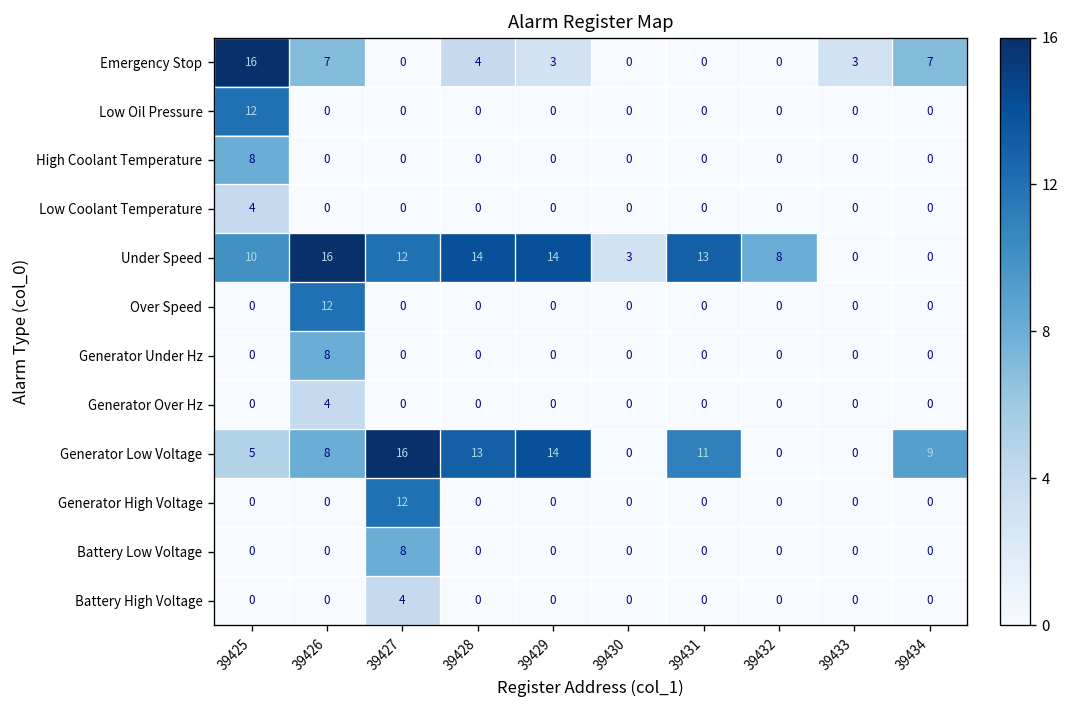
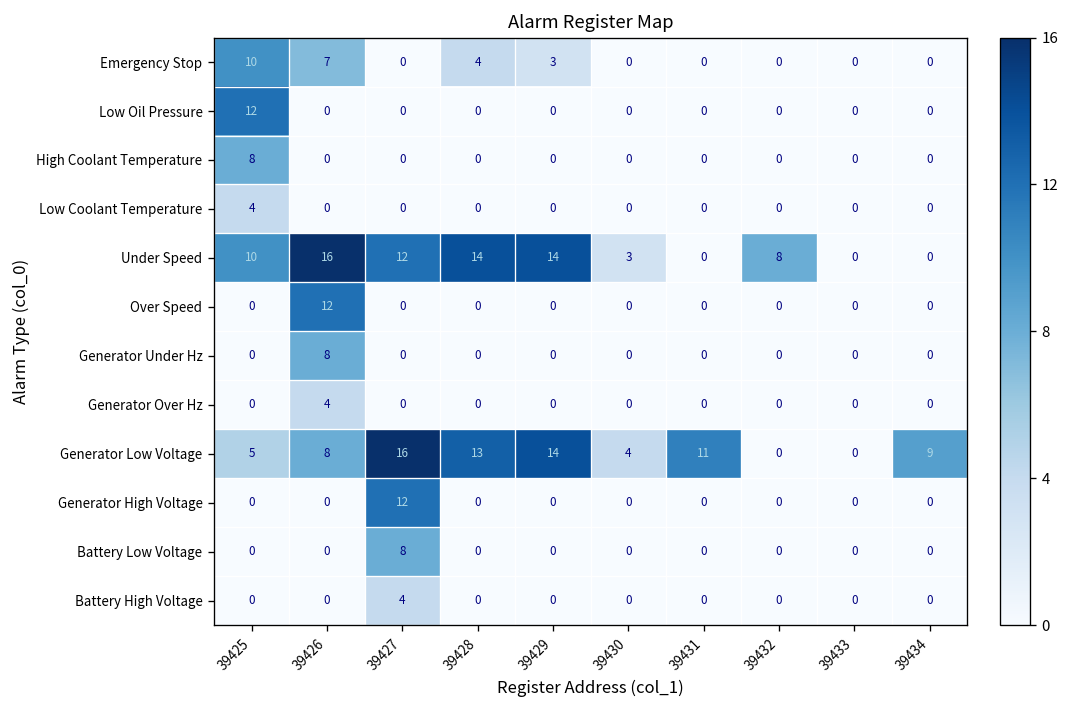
  {
    "Emergency Stop": {
-     "39425": 16,
+     "39425": 10,
      "39426": 7,
      "39427": 0,
      "39428": 4,
      "39429": 3,
      "39430": 0,
      "39431": 0,
      "39432": 0,
-     "39433": 3,
-     "39434": 7
+     "39433": 0,
+     "39434": 0
    },
    "Low Oil Pressure": {
      "39425": 12,
      "39426": 0,
      "39427": 0,
      "39428": 0,
      "39429": 0,
      "39430": 0,
      "39431": 0,
      "39432": 0,
      "39433": 0,
      "39434": 0
    },
    "High Coolant Temperature": {
      "39425": 8,
      "39426": 0,
      "39427": 0,
      "39428": 0,
      "39429": 0,
      "39430": 0,
      "39431": 0,
      "39432": 0,
      "39433": 0,
      "39434": 0
    },
    "Low Coolant Temperature": {
      "39425": 4,
      "39426": 0,
      "39427": 0,
      "39428": 0,
      "39429": 0,
      "39430": 0,
      "39431": 0,
      "39432": 0,
      "39433": 0,
      "39434": 0
    },
    "Under Speed": {
      "39425": 10,
      "39426": 16,
      "39427": 12,
      "39428": 14,
      "39429": 14,
      "39430": 3,
-     "39431": 13,
+     "39431": 0,
      "39432": 8,
      "39433": 0,
      "39434": 0
    },
    "Over Speed": {
      "39425": 0,
      "39426": 12,
      "39427": 0,
      "39428": 0,
      "39429": 0,
      "39430": 0,
      "39431": 0,
      "39432": 0,
      "39433": 0,
      "39434": 0
    },
    "Generator Under Hz": {
      "39425": 0,
      "39426": 8,
      "39427": 0,
      "39428": 0,
      "39429": 0,
      "39430": 0,
      "39431": 0,
      "39432": 0,
      "39433": 0,
      "39434": 0
    },
    "Generator Over Hz": {
      "39425": 0,
      "39426": 4,
      "39427": 0,
      "39428": 0,
      "39429": 0,
      "39430": 0,
      "39431": 0,
      "39432": 0,
      "39433": 0,
      "39434": 0
    },
    "Generator Low Voltage": {
      "39425": 5,
      "39426": 8,
      "39427": 16,
      "39428": 13,
      "39429": 14,
-     "39430": 0,
+     "39430": 4,
      "39431": 11,
      "39432": 0,
      "39433": 0,
      "39434": 9
    },
    "Generator High Voltage": {
      "39425": 0,
      "39426": 0,
      "39427": 12,
      "39428": 0,
      "39429": 0,
      "39430": 0,
      "39431": 0,
      "39432": 0,
      "39433": 0,
      "39434": 0
    },
    "Battery Low Voltage": {
      "39425": 0,
      "39426": 0,
      "39427": 8,
      "39428": 0,
      "39429": 0,
      "39430": 0,
      "39431": 0,
      "39432": 0,
      "39433": 0,
      "39434": 0
    },
    "Battery High Voltage": {
      "39425": 0,
      "39426": 0,
      "39427": 4,
      "39428": 0,
      "39429": 0,
      "39430": 0,
      "39431": 0,
      "39432": 0,
      "39433": 0,
      "39434": 0
    }
  }
